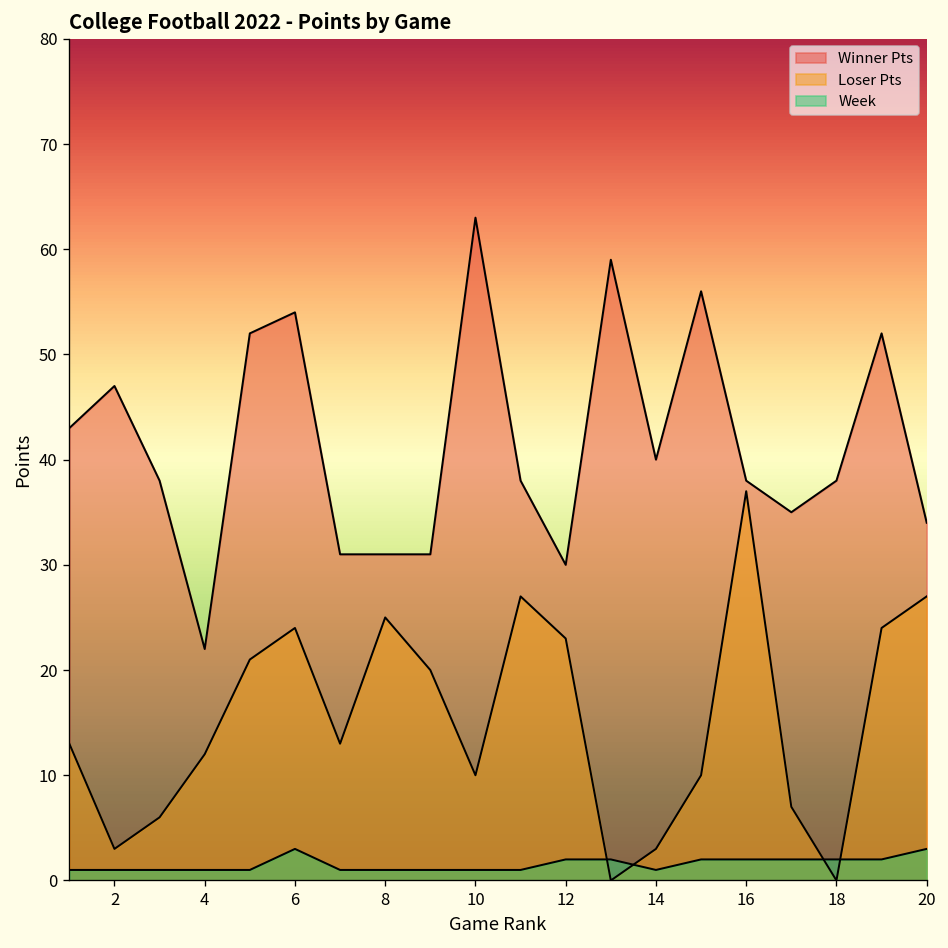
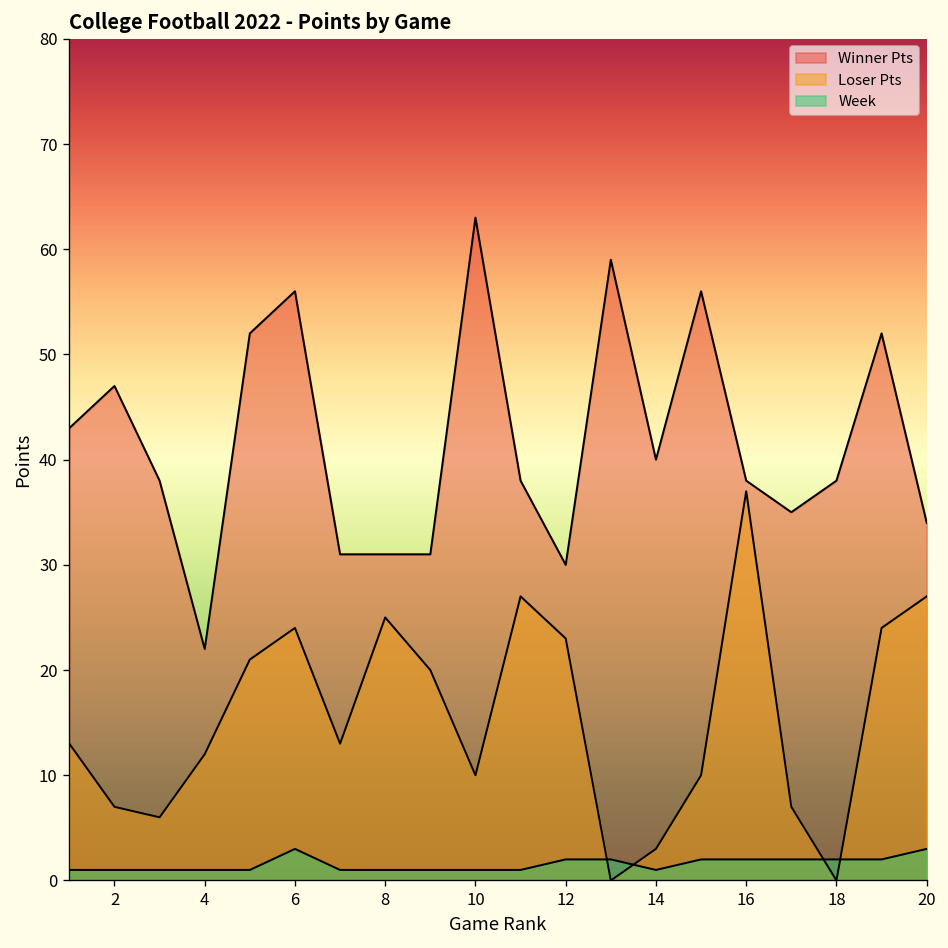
  {
    "Winner Pts": {
      "2": 47,
      "4": 22,
-     "6": 54,
+     "6": 56,
      "8": 31,
      "10": 63,
      "12": 30,
      "14": 40,
      "16": 38,
      "18": 38,
      "20": 34
    },
    "Loser Pts": {
-     "2": 3,
+     "2": 7,
      "4": 12,
      "6": 24,
      "8": 25,
      "10": 10,
      "12": 23,
      "14": 3,
      "16": 37,
      "18": 0,
      "20": 27
    },
    "Week": {
      "2": 1,
      "4": 1,
      "6": 3,
      "8": 1,
      "10": 1,
      "12": 2,
      "14": 1,
      "16": 2,
      "18": 2,
      "20": 3
    }
  }
